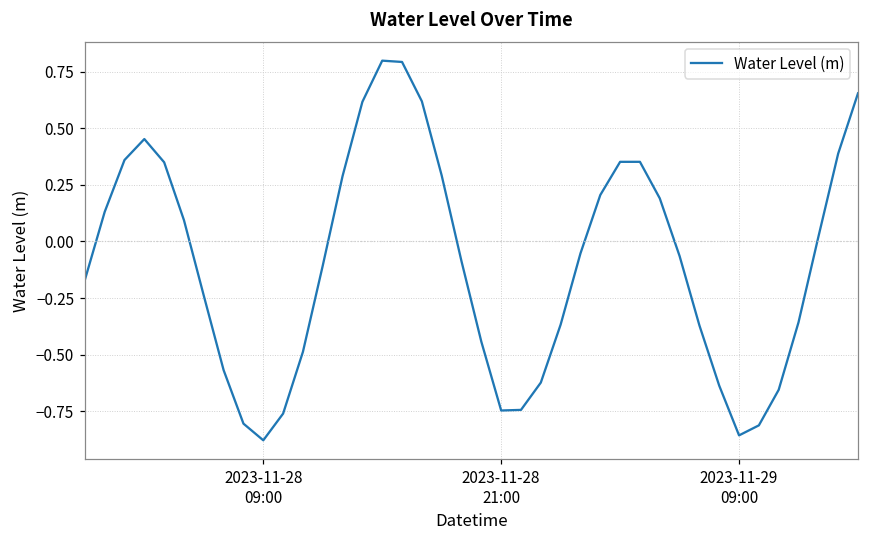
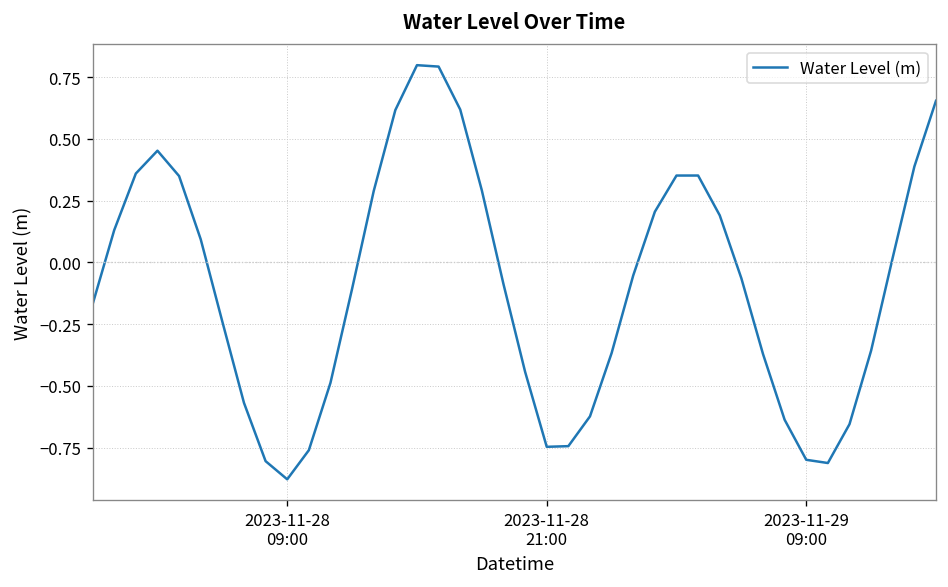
  {
    "2023-11-28 09:00": -0.88,
    "2023-11-28 21:00": -0.75,
-   "2023-11-29 09:00": -0.86
+   "2023-11-29 09:00": -0.80
  }
